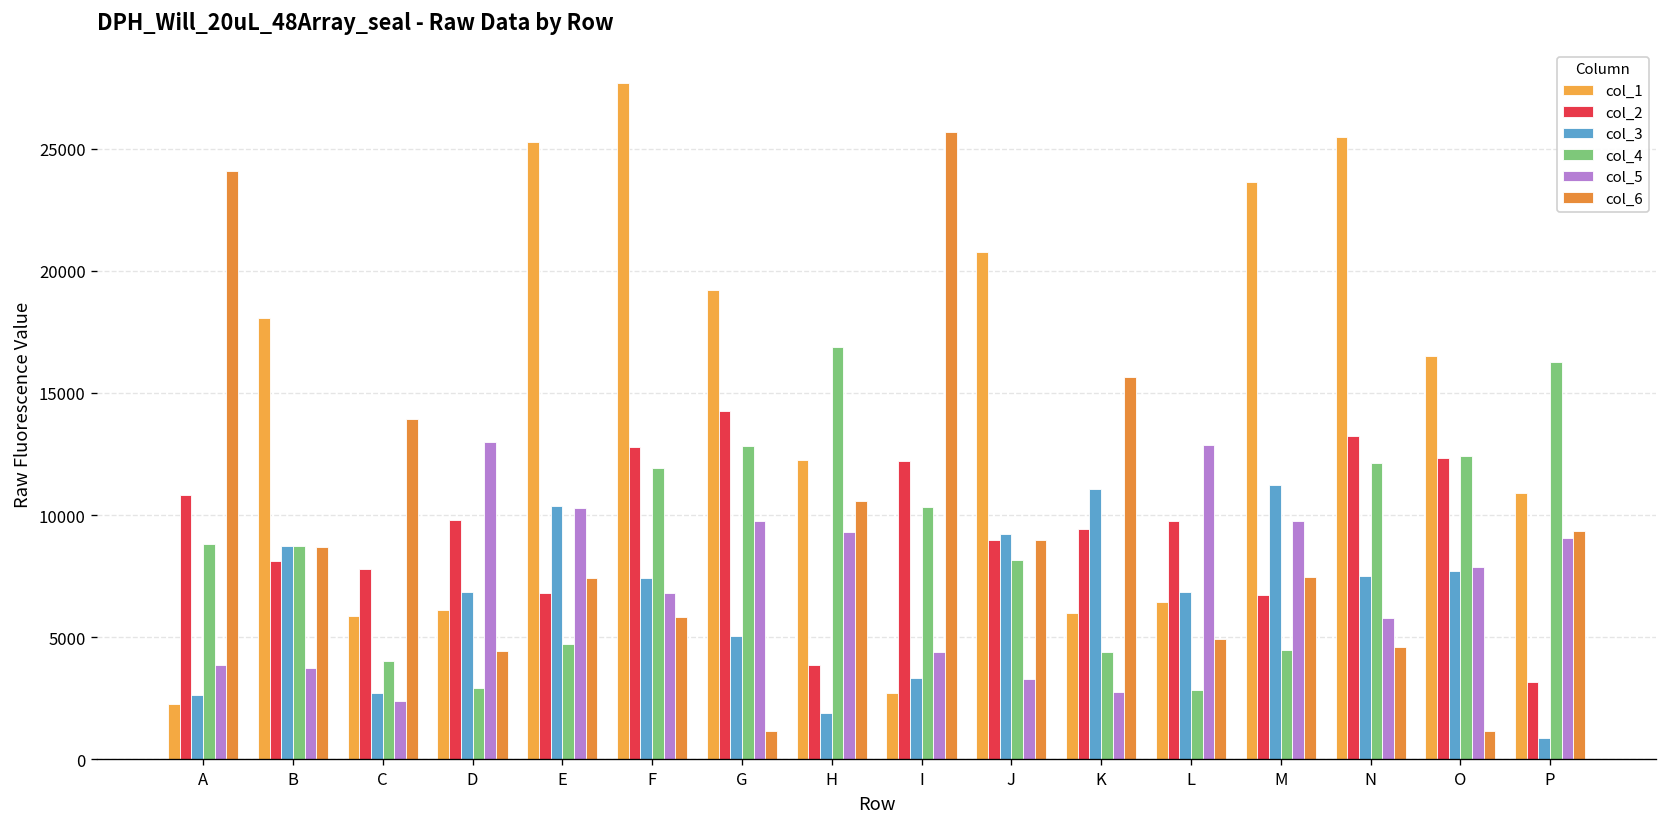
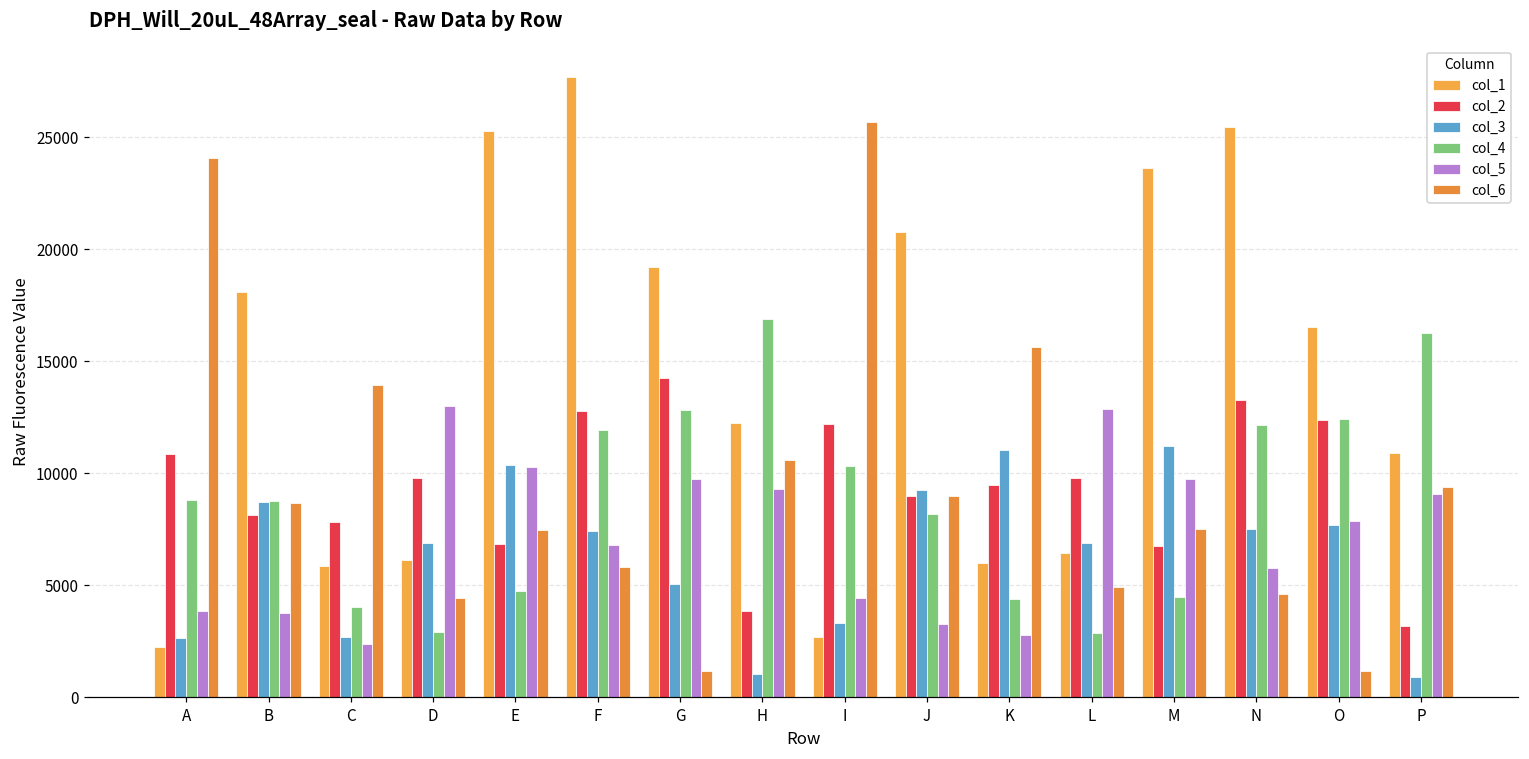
  {
    "col_2": {
      "A": 10800,
      "B": 8100,
      "C": 7800,
      "D": 9800,
      "E": 6800,
      "F": 12800,
      "G": 14300,
      "H": 3900,
      "I": 12200,
      "J": 9000,
      "K": 9500,
      "L": 9800,
      "M": 6700,
      "N": 13200,
      "O": 12400,
      "P": 3200
    },
    "col_3": {
      "A": 2700,
      "B": 8700,
      "C": 2700,
      "D": 6900,
      "E": 10400,
      "F": 7400,
      "G": 5000,
-     "H": 1900,
+     "H": 1000,
      "I": 3300,
      "J": 9200,
      "K": 11100,
      "L": 6900,
      "M": 11200,
      "N": 7500,
      "O": 7700,
      "P": 900
    },
    "col_4": {
      "A": 8800,
      "B": 8700,
      "C": 4000,
      "D": 2900,
      "E": 4700,
      "F": 11900,
      "G": 12800,
      "H": 16900,
      "I": 10300,
      "J": 8200,
      "K": 4400,
      "L": 2800,
      "M": 4500,
      "N": 12100,
      "O": 12400,
      "P": 16300
    },
    "col_5": {
      "A": 3800,
      "B": 3800,
      "C": 2400,
      "D": 13000,
      "E": 10300,
      "F": 6800,
      "G": 9800,
      "H": 9300,
      "I": 4400,
      "J": 3300,
      "K": 2800,
      "L": 12900,
      "M": 9800,
      "N": 5800,
      "O": 7900,
      "P": 9000
    }
  }
